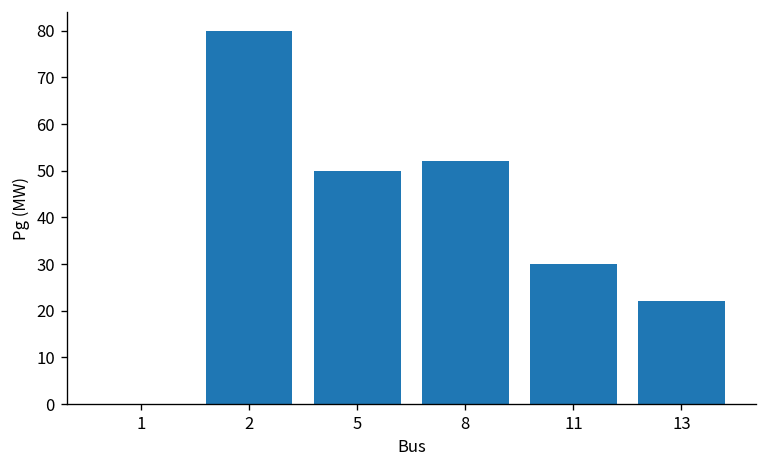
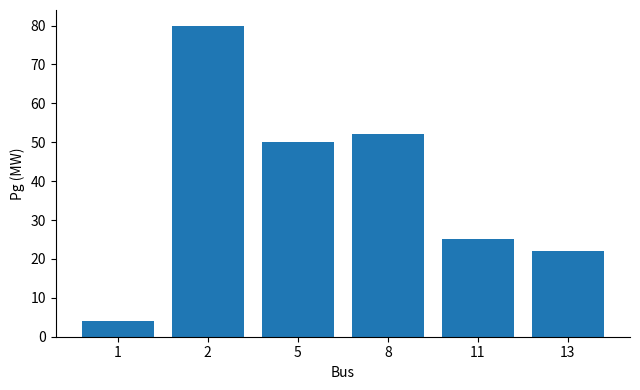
  {
-   "1": 0,
+   "1": 4,
    "2": 80,
    "5": 50,
    "8": 52,
-   "11": 30,
+   "11": 25,
    "13": 22
  }
